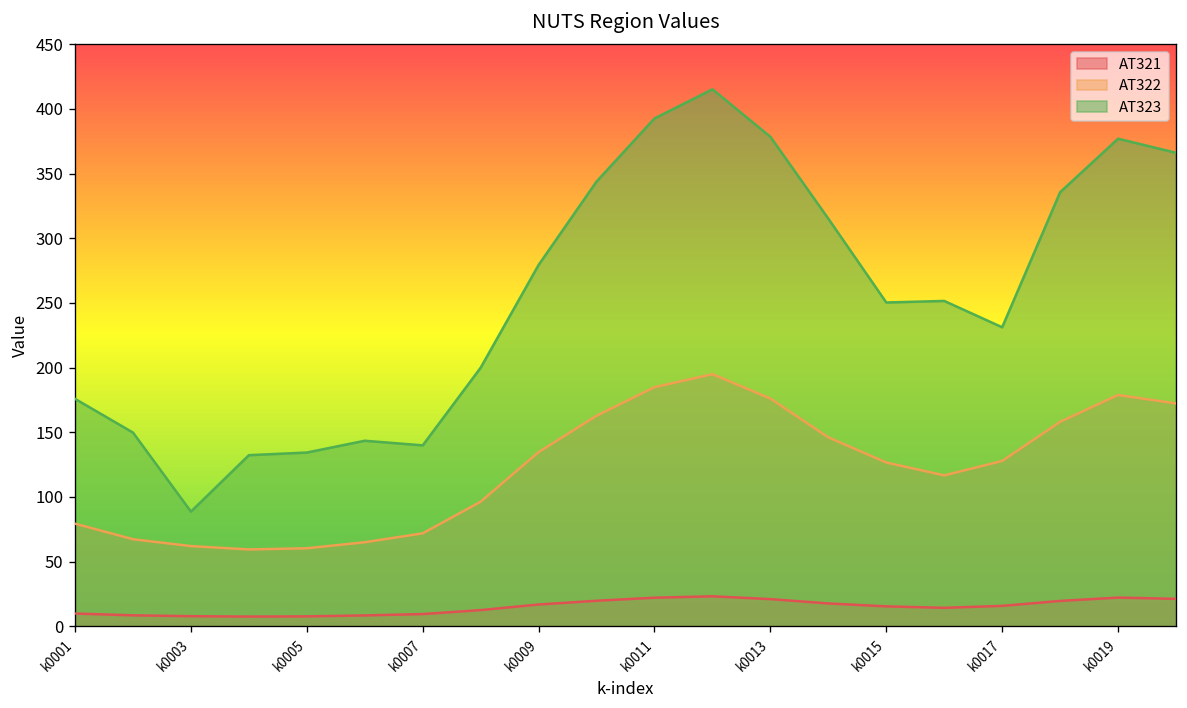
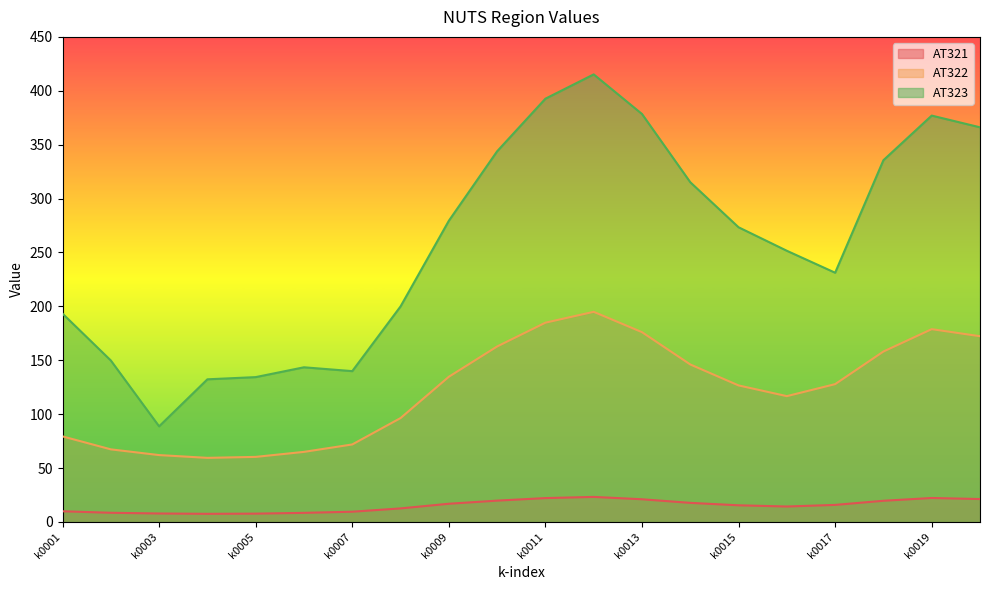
  {
    "AT323": {
-     "k0001": 176,
+     "k0001": 193,
      "k0003": 89,
      "k0005": 134,
      "k0007": 140,
      "k0009": 279,
      "k0011": 393,
      "k0013": 378,
-     "k0015": 250,
+     "k0015": 273,
      "k0017": 231,
      "k0019": 377
    }
  }
